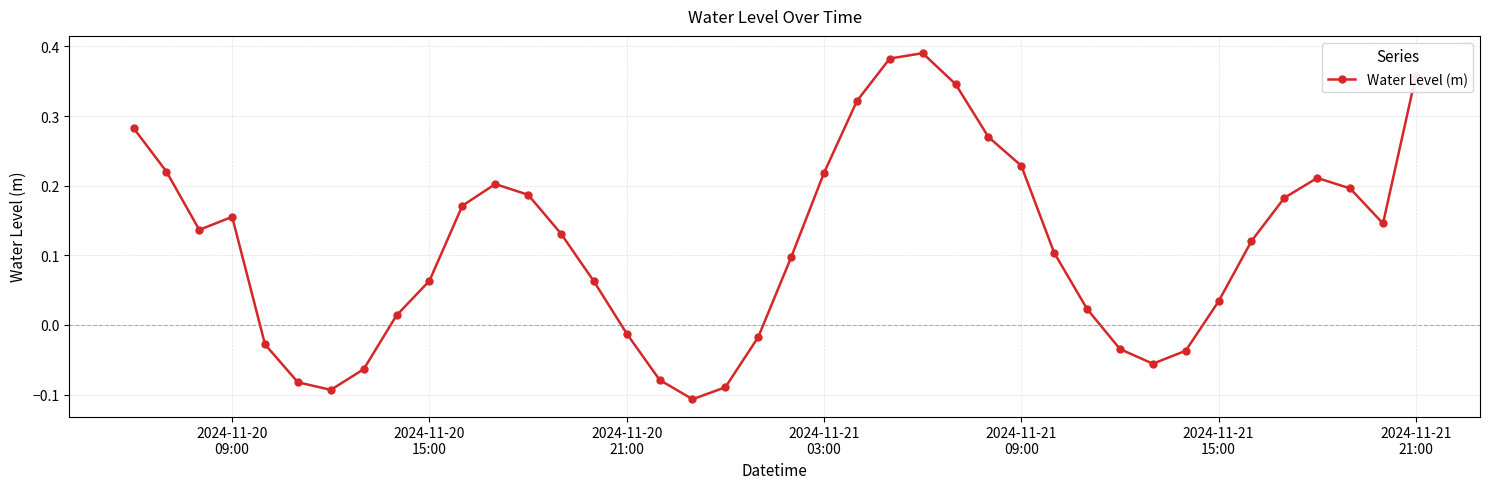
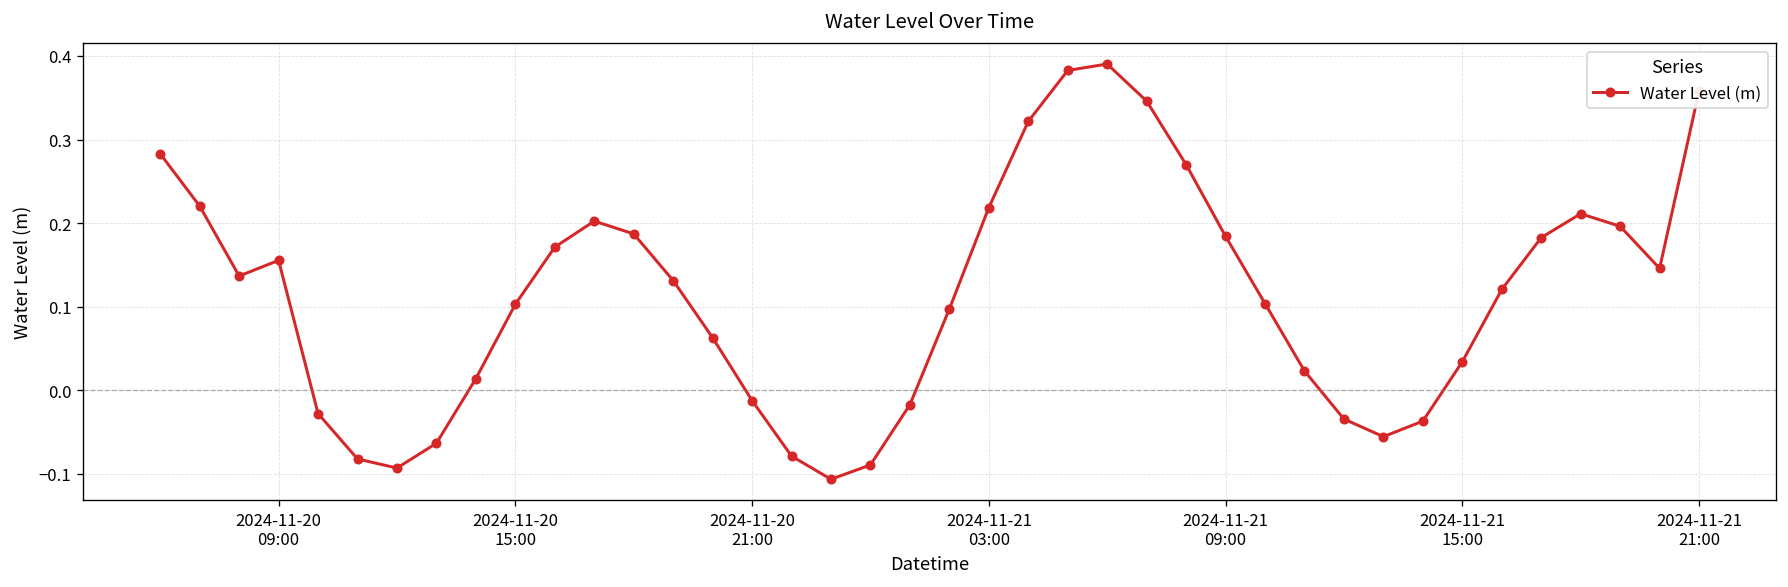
  {
    "2024-11-20 09:00": 0.16,
-   "2024-11-20 15:00": 0.06,
+   "2024-11-20 15:00": 0.10,
    "2024-11-20 21:00": -0.01,
    "2024-11-21 03:00": 0.22,
-   "2024-11-21 09:00": 0.23,
+   "2024-11-21 09:00": 0.18,
    "2024-11-21 15:00": 0.03
  }
